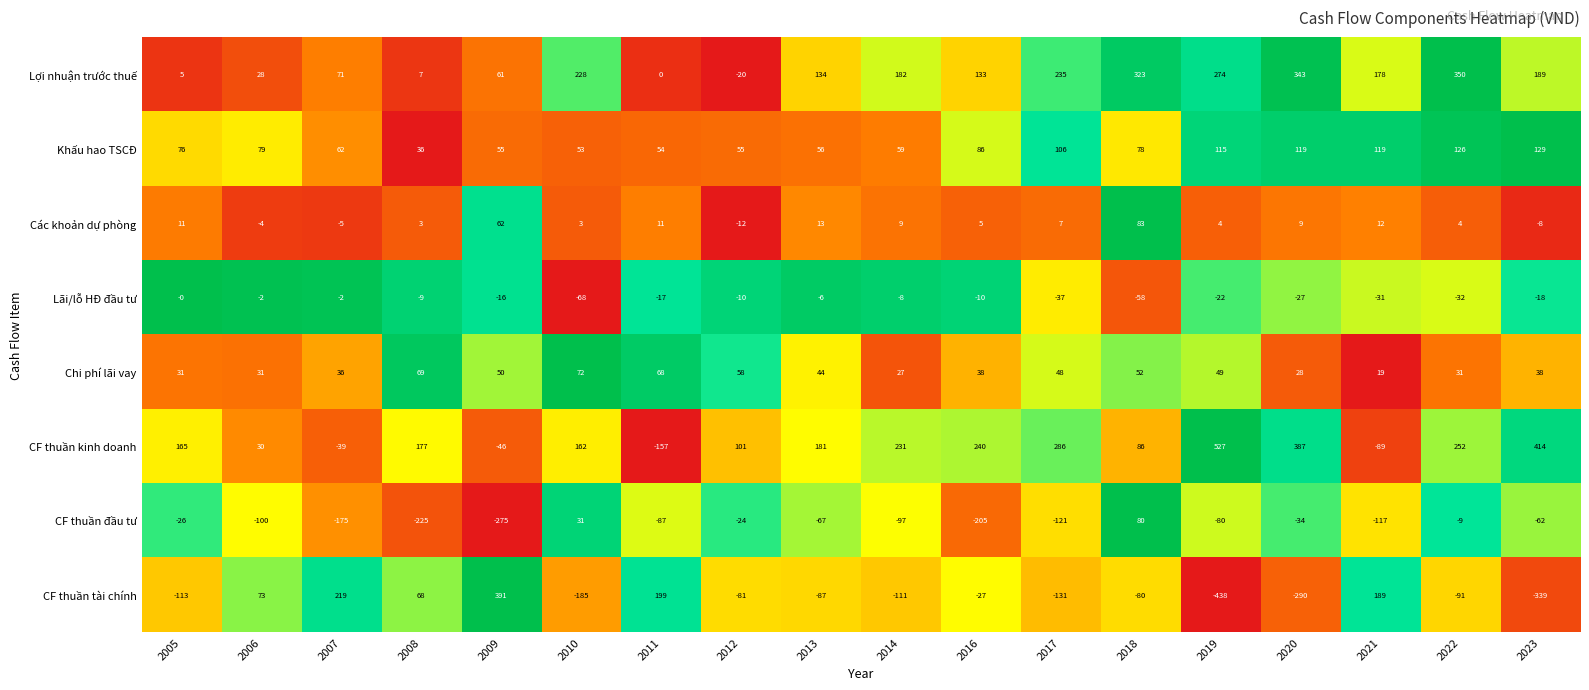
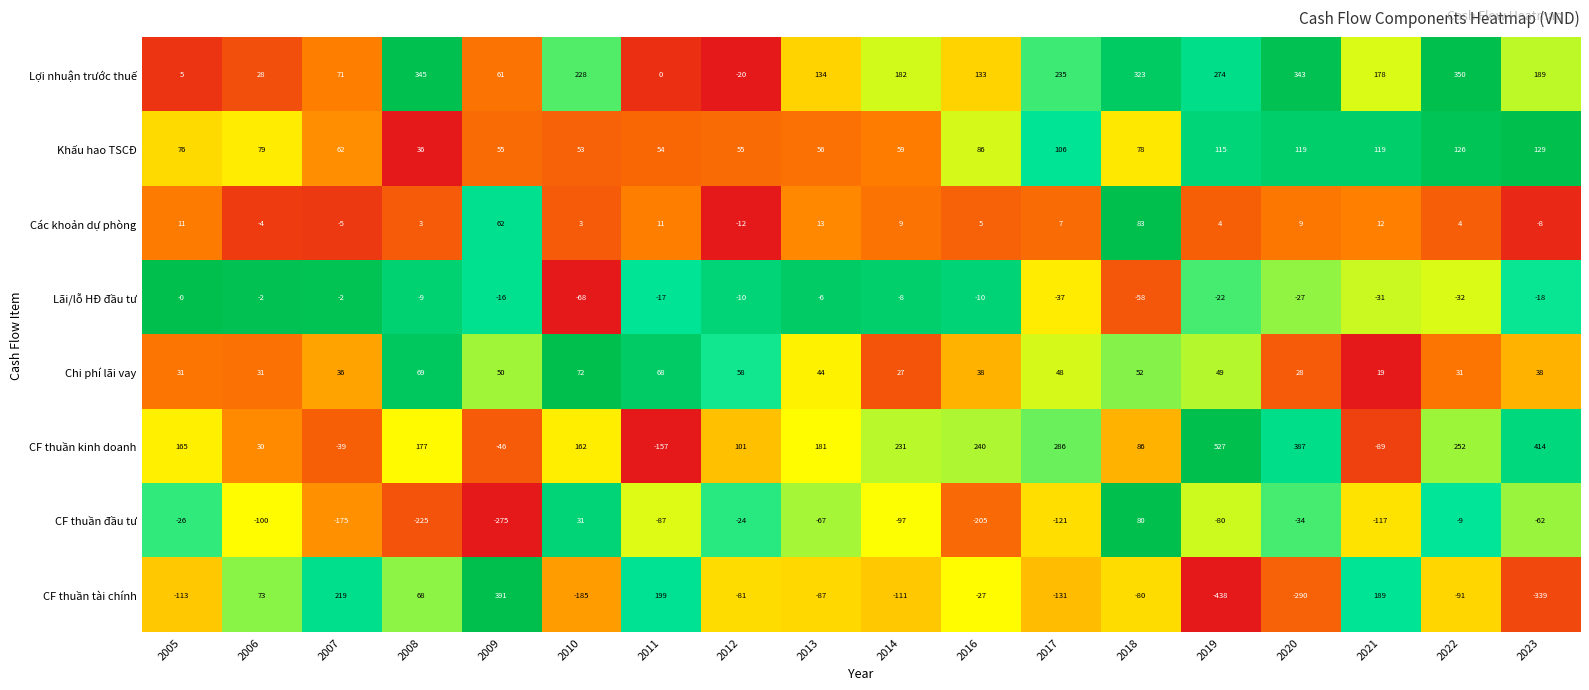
  {
    "Lợi nhuận trước thuế": {
      "2005": 5,
      "2006": 28,
      "2007": 71,
-     "2008": 7,
+     "2008": 345,
      "2009": 61,
      "2010": 228,
      "2011": 0,
      "2012": -20,
      "2013": 134,
      "2014": 182,
      "2016": 133,
      "2017": 235,
      "2018": 323,
      "2019": 274,
      "2020": 343,
      "2021": 178,
      "2022": 350,
      "2023": 189
    },
    "Khấu hao TSCĐ": {
      "2005": 76,
      "2006": 79,
      "2007": 62,
      "2008": 36,
      "2009": 55,
      "2010": 53,
      "2011": 54,
      "2012": 55,
      "2013": 56,
      "2014": 59,
      "2016": 86,
      "2017": 106,
      "2018": 78,
      "2019": 115,
      "2020": 119,
      "2021": 119,
      "2022": 126,
      "2023": 129
    },
    "Các khoản dự phòng": {
      "2005": 11,
      "2006": -4,
      "2007": -5,
      "2008": 3,
      "2009": 62,
      "2010": 3,
      "2011": 11,
      "2012": -12,
      "2013": 13,
      "2014": 9,
      "2016": 5,
      "2017": 7,
      "2018": 83,
      "2019": 4,
      "2020": 9,
      "2021": 12,
      "2022": 4,
      "2023": -8
    },
    "Lãi/lỗ HĐ đầu tư": {
      "2005": -0,
      "2006": -2,
      "2007": -2,
      "2008": -9,
      "2009": -16,
      "2010": -68,
      "2011": -17,
      "2012": -10,
      "2013": -6,
      "2014": -8,
      "2016": -10,
      "2017": -37,
      "2018": -58,
      "2019": -22,
      "2020": -27,
      "2021": -31,
      "2022": -32,
      "2023": -18
    },
    "Chi phí lãi vay": {
      "2005": 31,
      "2006": 31,
      "2007": 36,
      "2008": 69,
      "2009": 50,
      "2010": 72,
      "2011": 68,
      "2012": 58,
      "2013": 44,
      "2014": 27,
      "2016": 38,
      "2017": 48,
      "2018": 52,
      "2019": 49,
      "2020": 28,
      "2021": 19,
      "2022": 31,
      "2023": 38
    },
    "CF thuần kinh doanh": {
      "2005": 165,
      "2006": 30,
      "2007": -39,
      "2008": 177,
      "2009": -46,
      "2010": 162,
      "2011": -157,
      "2012": 101,
      "2013": 181,
      "2014": 231,
      "2016": 240,
      "2017": 286,
      "2018": 86,
      "2019": 527,
      "2020": 387,
      "2021": -89,
      "2022": 252,
      "2023": 414
    },
    "CF thuần đầu tư": {
      "2005": -26,
      "2006": -100,
      "2007": -175,
      "2008": -225,
      "2009": -275,
      "2010": 31,
      "2011": -87,
      "2012": -24,
      "2013": -67,
      "2014": -97,
      "2016": -205,
      "2017": -121,
      "2018": 80,
      "2019": -80,
      "2020": -34,
      "2021": -117,
      "2022": -9,
      "2023": -62
    },
    "CF thuần tài chính": {
      "2005": -113,
      "2006": 73,
      "2007": 219,
      "2008": 68,
      "2009": 391,
      "2010": -185,
      "2011": 199,
      "2012": -81,
      "2013": -87,
      "2014": -111,
      "2016": -27,
      "2017": -131,
      "2018": -80,
      "2019": -438,
      "2020": -290,
      "2021": 189,
      "2022": -91,
      "2023": -339
    }
  }
